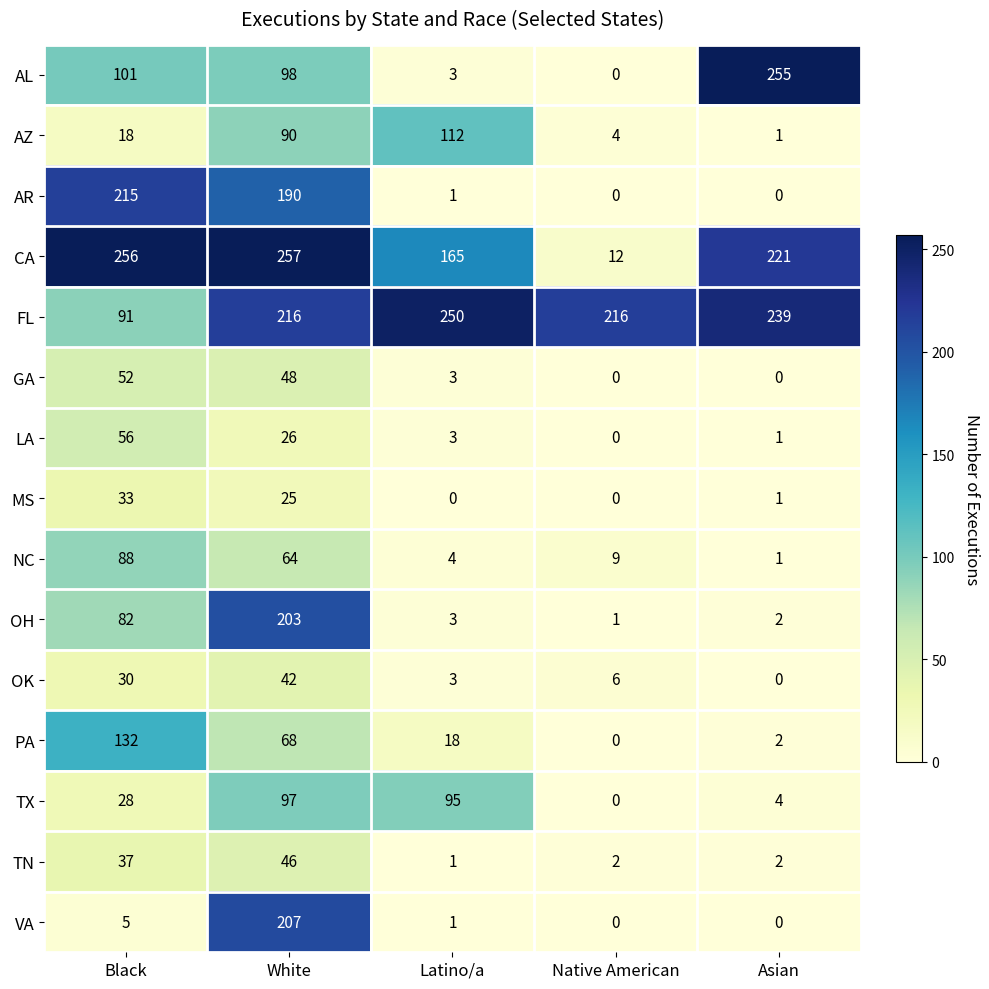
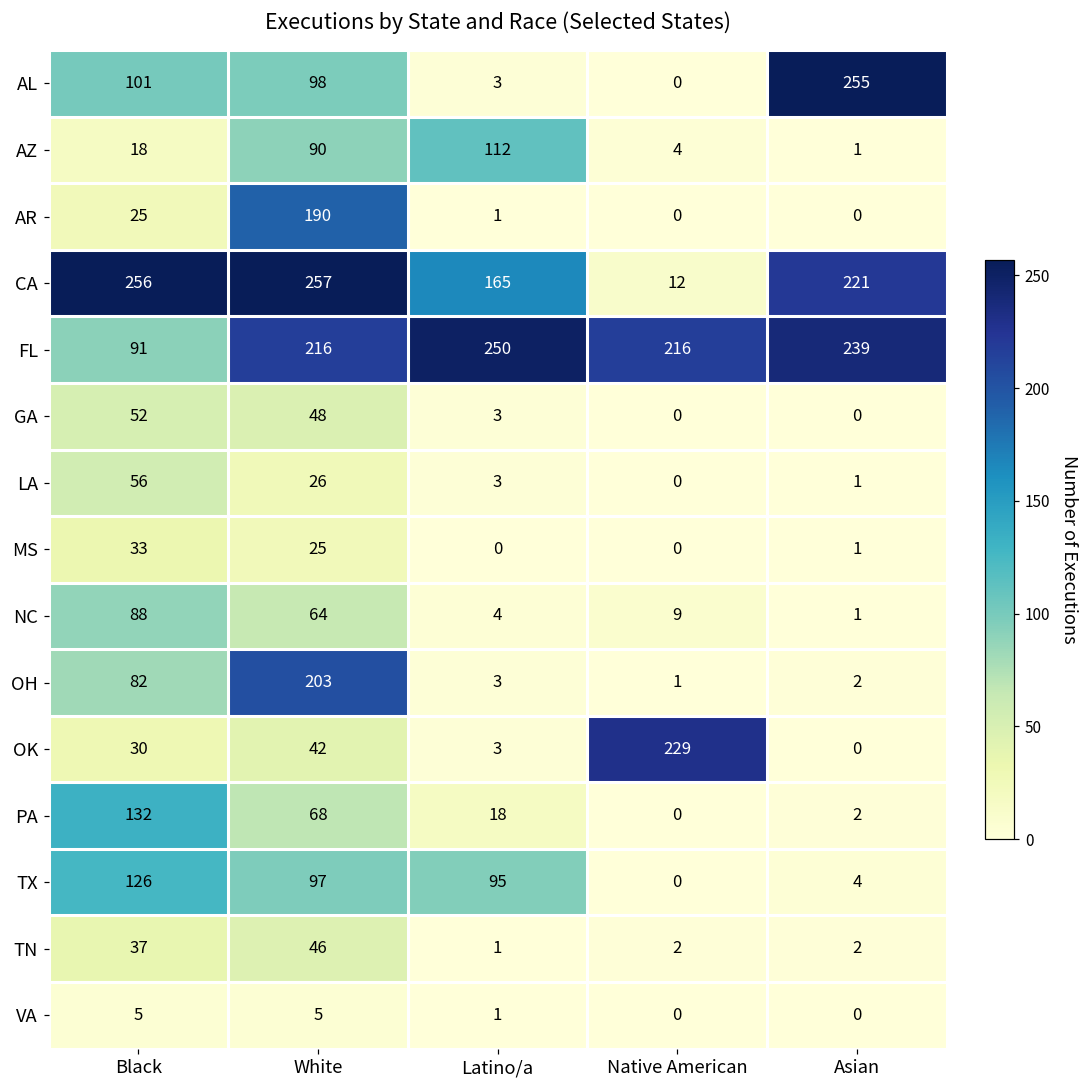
  {
    "AL": {
      "Black": 101,
      "White": 98,
      "Latino/a": 3,
      "Native American": 0,
      "Asian": 255
    },
    "AZ": {
      "Black": 18,
      "White": 90,
      "Latino/a": 112,
      "Native American": 4,
      "Asian": 1
    },
    "AR": {
-     "Black": 215,
+     "Black": 25,
      "White": 190,
      "Latino/a": 1,
      "Native American": 0,
      "Asian": 0
    },
    "CA": {
      "Black": 256,
      "White": 257,
      "Latino/a": 165,
      "Native American": 12,
      "Asian": 221
    },
    "FL": {
      "Black": 91,
      "White": 216,
      "Latino/a": 250,
      "Native American": 216,
      "Asian": 239
    },
    "GA": {
      "Black": 52,
      "White": 48,
      "Latino/a": 3,
      "Native American": 0,
      "Asian": 0
    },
    "LA": {
      "Black": 56,
      "White": 26,
      "Latino/a": 3,
      "Native American": 0,
      "Asian": 1
    },
    "MS": {
      "Black": 33,
      "White": 25,
      "Latino/a": 0,
      "Native American": 0,
      "Asian": 1
    },
    "NC": {
      "Black": 88,
      "White": 64,
      "Latino/a": 4,
      "Native American": 9,
      "Asian": 1
    },
    "OH": {
      "Black": 82,
      "White": 203,
      "Latino/a": 3,
      "Native American": 1,
      "Asian": 2
    },
    "OK": {
      "Black": 30,
      "White": 42,
      "Latino/a": 3,
-     "Native American": 6,
+     "Native American": 229,
      "Asian": 0
    },
    "PA": {
      "Black": 132,
      "White": 68,
      "Latino/a": 18,
      "Native American": 0,
      "Asian": 2
    },
    "TX": {
-     "Black": 28,
+     "Black": 126,
      "White": 97,
      "Latino/a": 95,
      "Native American": 0,
      "Asian": 4
    },
    "TN": {
      "Black": 37,
      "White": 46,
      "Latino/a": 1,
      "Native American": 2,
      "Asian": 2
    },
    "VA": {
      "Black": 5,
-     "White": 207,
+     "White": 5,
      "Latino/a": 1,
      "Native American": 0,
      "Asian": 0
    }
  }
